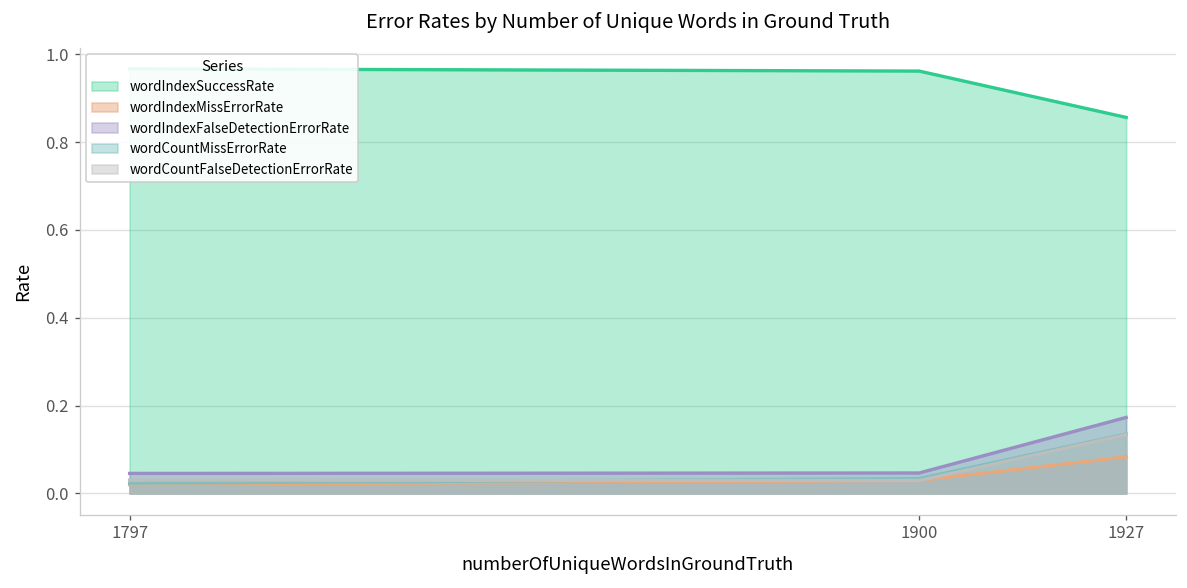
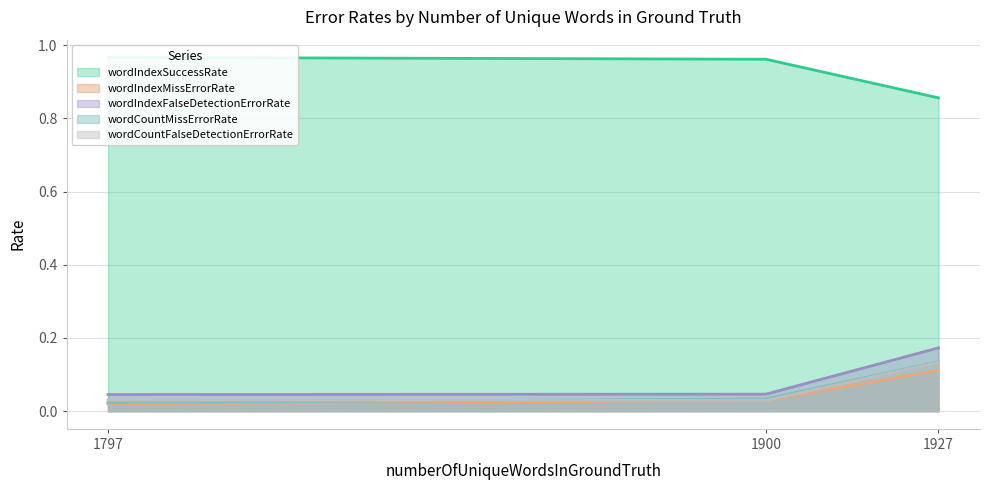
  {
    "wordIndexMissErrorRate": {
-     "1927": 0.08
+     "1927": 0.11
    }
  }
